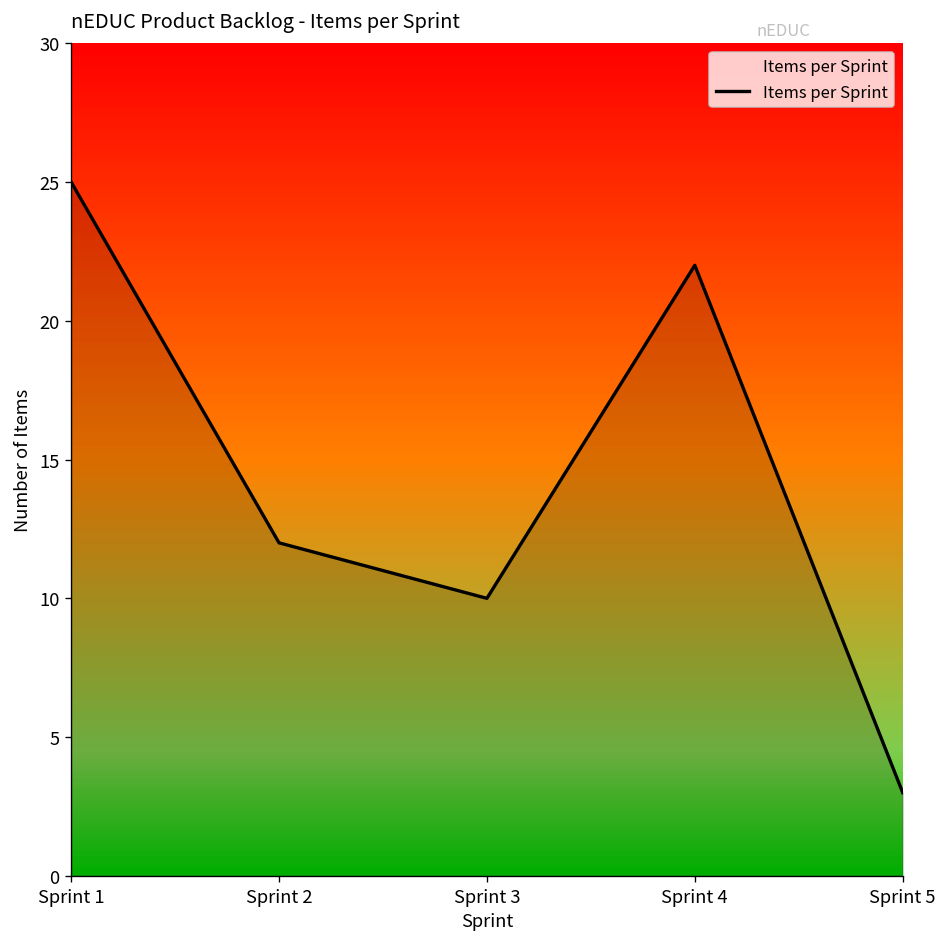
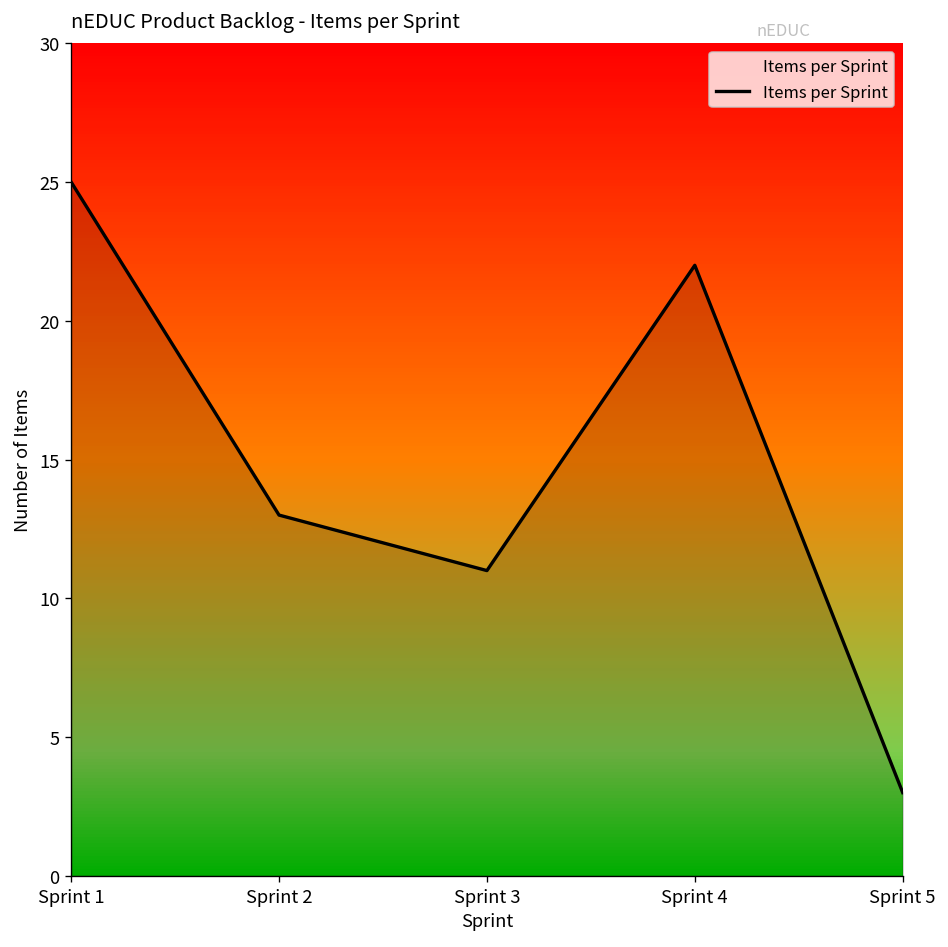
  {
    "Sprint 1": 25,
-   "Sprint 2": 12,
-   "Sprint 3": 10,
+   "Sprint 2": 13,
+   "Sprint 3": 11,
    "Sprint 4": 22,
    "Sprint 5": 3
  }
